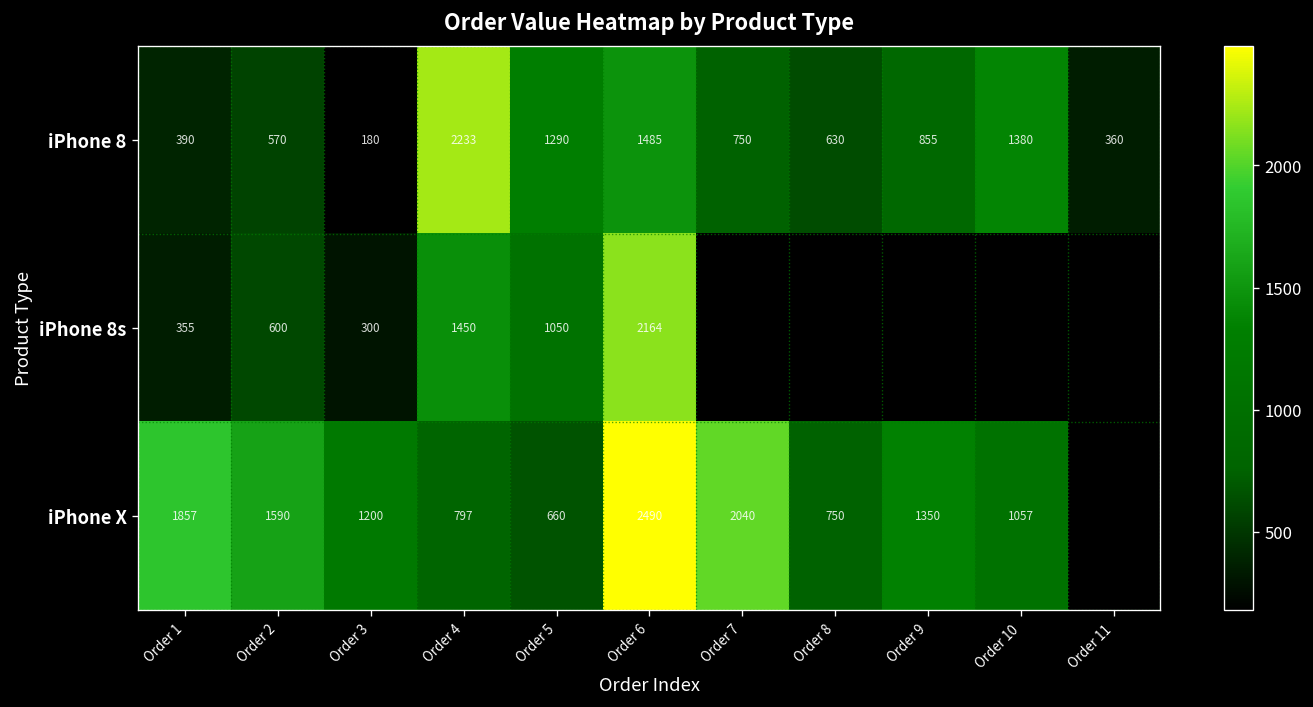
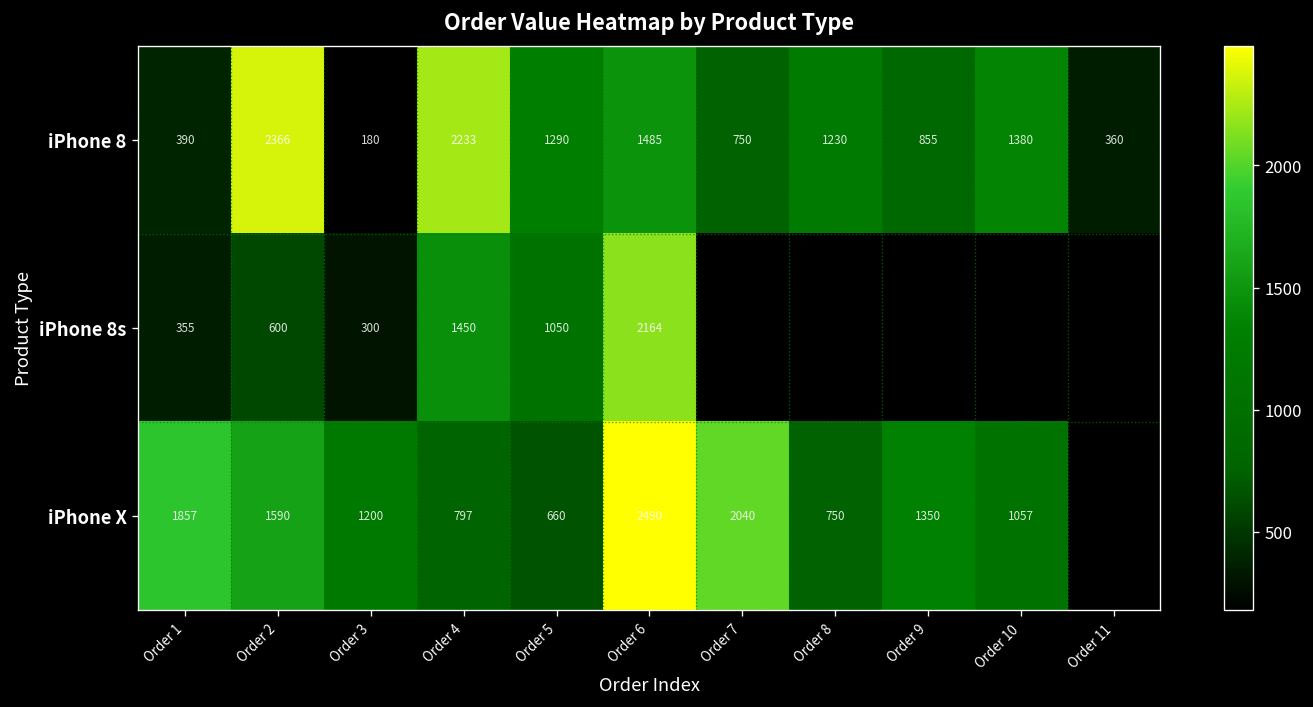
  {
    "iPhone 8": {
      "Order 1": 390,
-     "Order 2": 570,
+     "Order 2": 2366,
      "Order 3": 180,
      "Order 4": 2233,
      "Order 5": 1290,
      "Order 6": 1485,
      "Order 7": 750,
-     "Order 8": 630,
+     "Order 8": 1230,
      "Order 9": 855,
      "Order 10": 1380,
      "Order 11": 360
    },
    "iPhone 8s": {
      "Order 1": 355,
      "Order 2": 600,
      "Order 3": 300,
      "Order 4": 1450,
      "Order 5": 1050,
      "Order 6": 2164
    },
    "iPhone X": {
      "Order 1": 1857,
      "Order 2": 1590,
      "Order 3": 1200,
      "Order 4": 797,
      "Order 5": 660,
      "Order 6": 2490,
      "Order 7": 2040,
      "Order 8": 750,
      "Order 9": 1350,
      "Order 10": 1057
    }
  }
